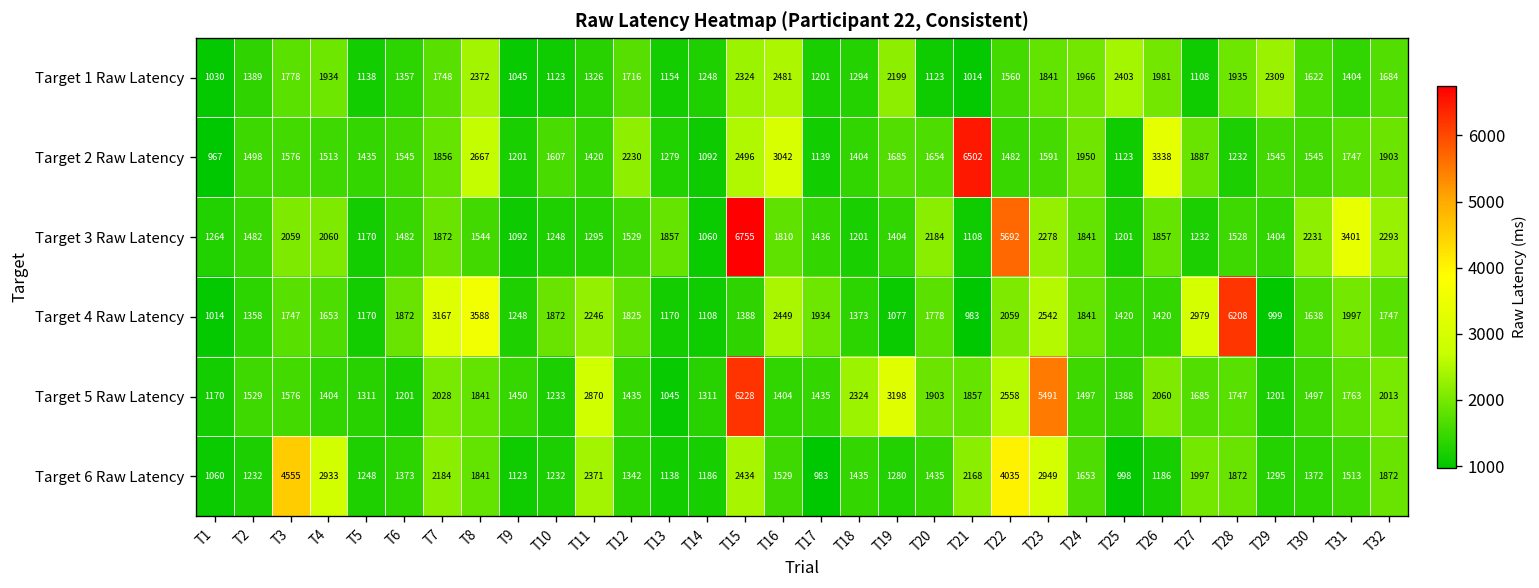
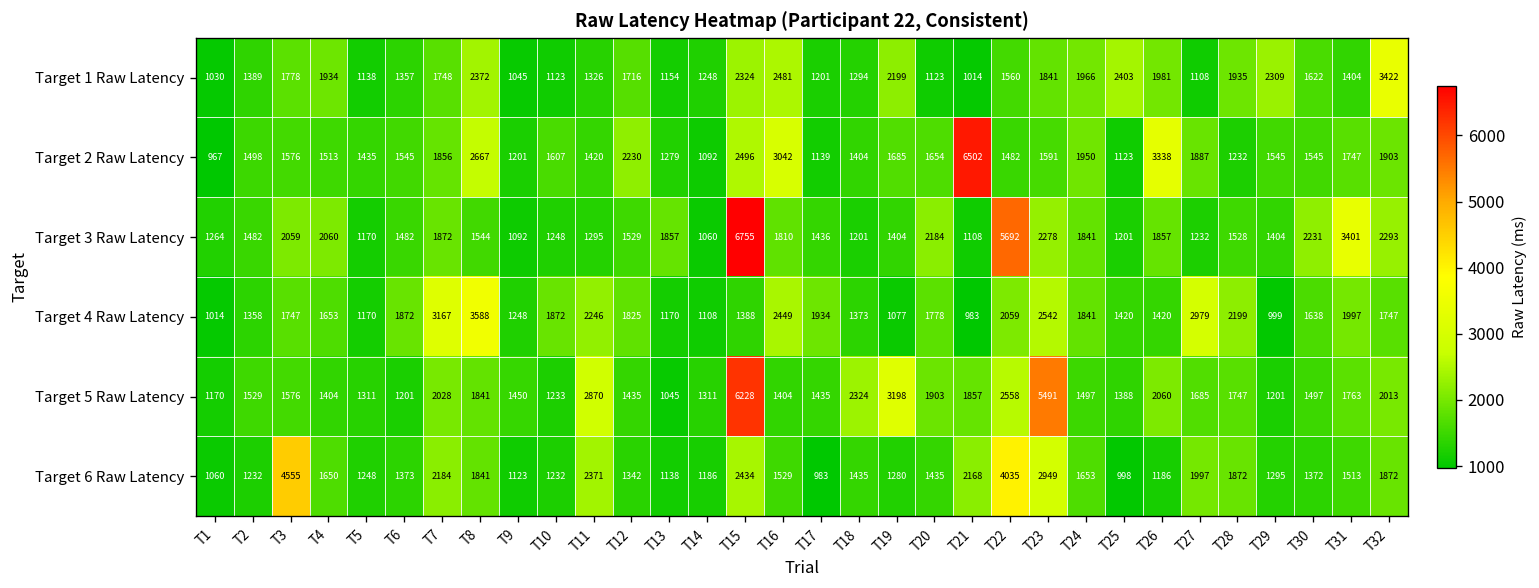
  {
    "Target 1 Raw Latency": {
      "T1": 1030,
      "T2": 1389,
      "T3": 1778,
      "T4": 1934,
      "T5": 1138,
      "T6": 1357,
      "T7": 1748,
      "T8": 2372,
      "T9": 1045,
      "T10": 1123,
      "T11": 1326,
      "T12": 1716,
      "T13": 1154,
      "T14": 1248,
      "T15": 2324,
      "T16": 2481,
      "T17": 1201,
      "T18": 1294,
      "T19": 2199,
      "T20": 1123,
      "T21": 1014,
      "T22": 1560,
      "T23": 1841,
      "T24": 1966,
      "T25": 2403,
      "T26": 1981,
      "T27": 1108,
      "T28": 1935,
      "T29": 2309,
      "T30": 1622,
      "T31": 1404,
-     "T32": 1684
+     "T32": 3422
    },
    "Target 2 Raw Latency": {
      "T1": 967,
      "T2": 1498,
      "T3": 1576,
      "T4": 1513,
      "T5": 1435,
      "T6": 1545,
      "T7": 1856,
      "T8": 2667,
      "T9": 1201,
      "T10": 1607,
      "T11": 1420,
      "T12": 2230,
      "T13": 1279,
      "T14": 1092,
      "T15": 2496,
      "T16": 3042,
      "T17": 1139,
      "T18": 1404,
      "T19": 1685,
      "T20": 1654,
      "T21": 6502,
      "T22": 1482,
      "T23": 1591,
      "T24": 1950,
      "T25": 1123,
      "T26": 3338,
      "T27": 1887,
      "T28": 1232,
      "T29": 1545,
      "T30": 1545,
      "T31": 1747,
      "T32": 1903
    },
    "Target 3 Raw Latency": {
      "T1": 1264,
      "T2": 1482,
      "T3": 2059,
      "T4": 2060,
      "T5": 1170,
      "T6": 1482,
      "T7": 1872,
      "T8": 1544,
      "T9": 1092,
      "T10": 1248,
      "T11": 1295,
      "T12": 1529,
      "T13": 1857,
      "T14": 1060,
      "T15": 6755,
      "T16": 1810,
      "T17": 1436,
      "T18": 1201,
      "T19": 1404,
      "T20": 2184,
      "T21": 1108,
      "T22": 5692,
      "T23": 2278,
      "T24": 1841,
      "T25": 1201,
      "T26": 1857,
      "T27": 1232,
      "T28": 1528,
      "T29": 1404,
      "T30": 2231,
      "T31": 3401,
      "T32": 2293
    },
    "Target 4 Raw Latency": {
      "T1": 1014,
      "T2": 1358,
      "T3": 1747,
      "T4": 1653,
      "T5": 1170,
      "T6": 1872,
      "T7": 3167,
      "T8": 3588,
      "T9": 1248,
      "T10": 1872,
      "T11": 2246,
      "T12": 1825,
      "T13": 1170,
      "T14": 1108,
      "T15": 1388,
      "T16": 2449,
      "T17": 1934,
      "T18": 1373,
      "T19": 1077,
      "T20": 1778,
      "T21": 983,
      "T22": 2059,
      "T23": 2542,
      "T24": 1841,
      "T25": 1420,
      "T26": 1420,
      "T27": 2979,
-     "T28": 6208,
+     "T28": 2199,
      "T29": 999,
      "T30": 1638,
      "T31": 1997,
      "T32": 1747
    },
    "Target 5 Raw Latency": {
      "T1": 1170,
      "T2": 1529,
      "T3": 1576,
      "T4": 1404,
      "T5": 1311,
      "T6": 1201,
      "T7": 2028,
      "T8": 1841,
      "T9": 1450,
      "T10": 1233,
      "T11": 2870,
      "T12": 1435,
      "T13": 1045,
      "T14": 1311,
      "T15": 6228,
      "T16": 1404,
      "T17": 1435,
      "T18": 2324,
      "T19": 3198,
      "T20": 1903,
      "T21": 1857,
      "T22": 2558,
      "T23": 5491,
      "T24": 1497,
      "T25": 1388,
      "T26": 2060,
      "T27": 1685,
      "T28": 1747,
      "T29": 1201,
      "T30": 1497,
      "T31": 1763,
      "T32": 2013
    },
    "Target 6 Raw Latency": {
      "T1": 1060,
      "T2": 1232,
      "T3": 4555,
-     "T4": 2933,
+     "T4": 1650,
      "T5": 1248,
      "T6": 1373,
      "T7": 2184,
      "T8": 1841,
      "T9": 1123,
      "T10": 1232,
      "T11": 2371,
      "T12": 1342,
      "T13": 1138,
      "T14": 1186,
      "T15": 2434,
      "T16": 1529,
      "T17": 983,
      "T18": 1435,
      "T19": 1280,
      "T20": 1435,
      "T21": 2168,
      "T22": 4035,
      "T23": 2949,
      "T24": 1653,
      "T25": 998,
      "T26": 1186,
      "T27": 1997,
      "T28": 1872,
      "T29": 1295,
      "T30": 1372,
      "T31": 1513,
      "T32": 1872
    }
  }
